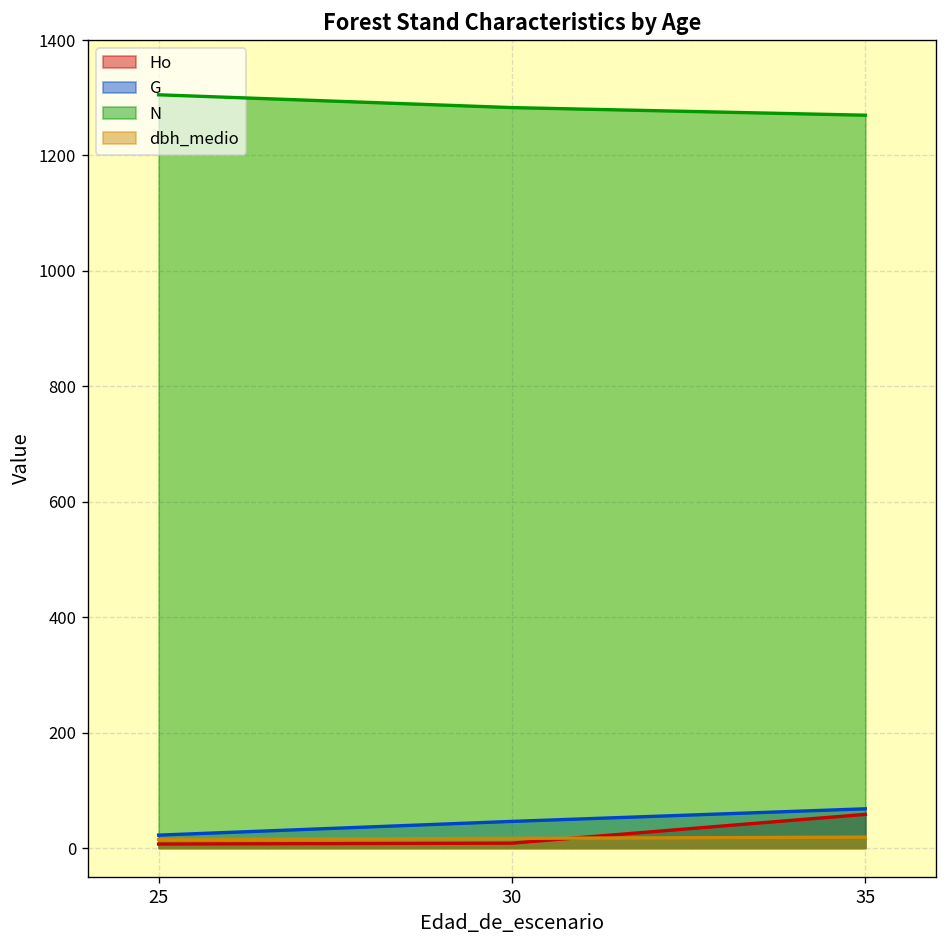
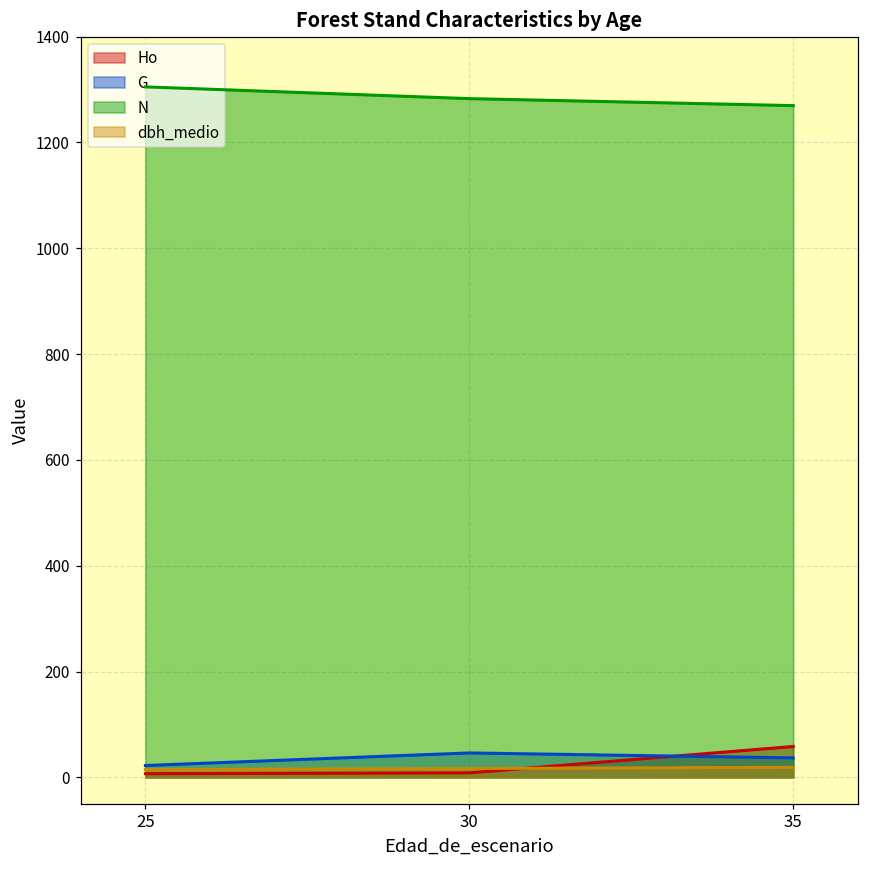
  {
    "Ho": {
      "25": 10,
      "30": 10,
      "35": 60
    },
    "G": {
      "25": 20,
      "30": 50,
-     "35": 70
+     "35": 40
    },
    "N": {
      "30": 1280,
      "35": 1270
    },
    "dbh_medio": {
      "25": 10,
      "30": 20,
      "35": 20
    }
  }
